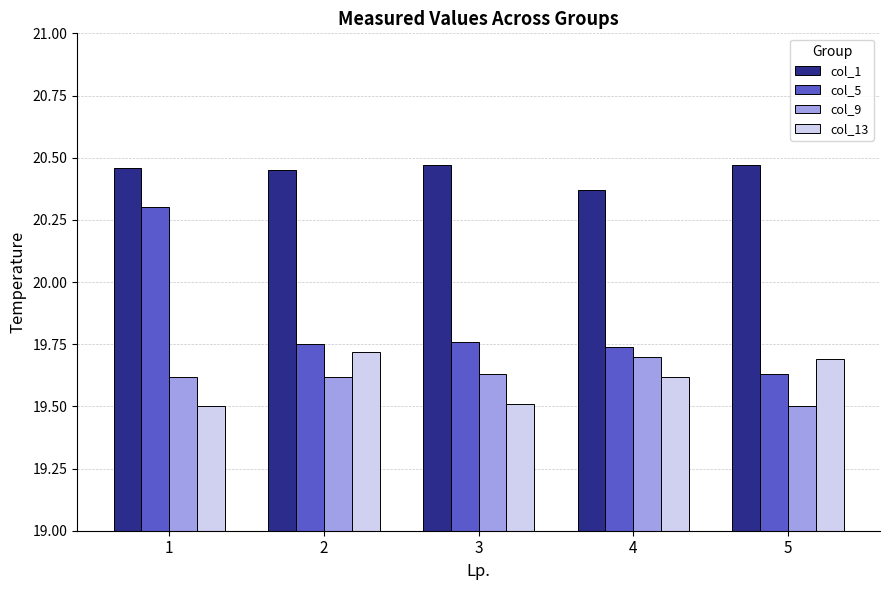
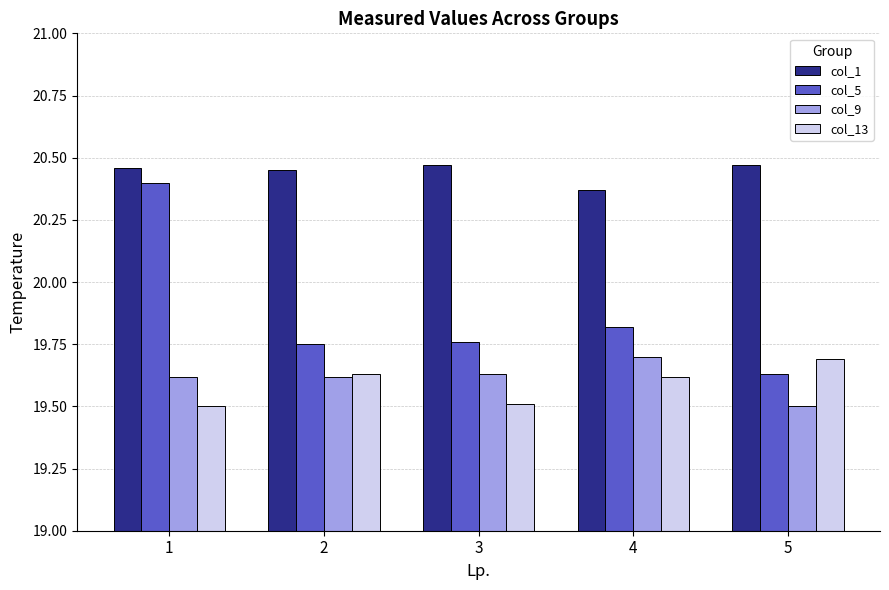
  {
    "col_1": {
      "1": 20.46,
      "2": 20.45,
      "3": 20.47,
      "4": 20.37,
      "5": 20.47
    },
    "col_5": {
-     "1": 20.3,
+     "1": 20.4,
      "2": 19.75,
      "3": 19.76,
-     "4": 19.74,
+     "4": 19.82,
      "5": 19.63
    },
    "col_9": {
      "1": 19.62,
      "2": 19.62,
      "3": 19.63,
      "4": 19.70,
      "5": 19.50
    },
    "col_13": {
      "1": 19.50,
-     "2": 19.72,
+     "2": 19.63,
      "3": 19.51,
      "4": 19.62,
      "5": 19.69
    }
  }
